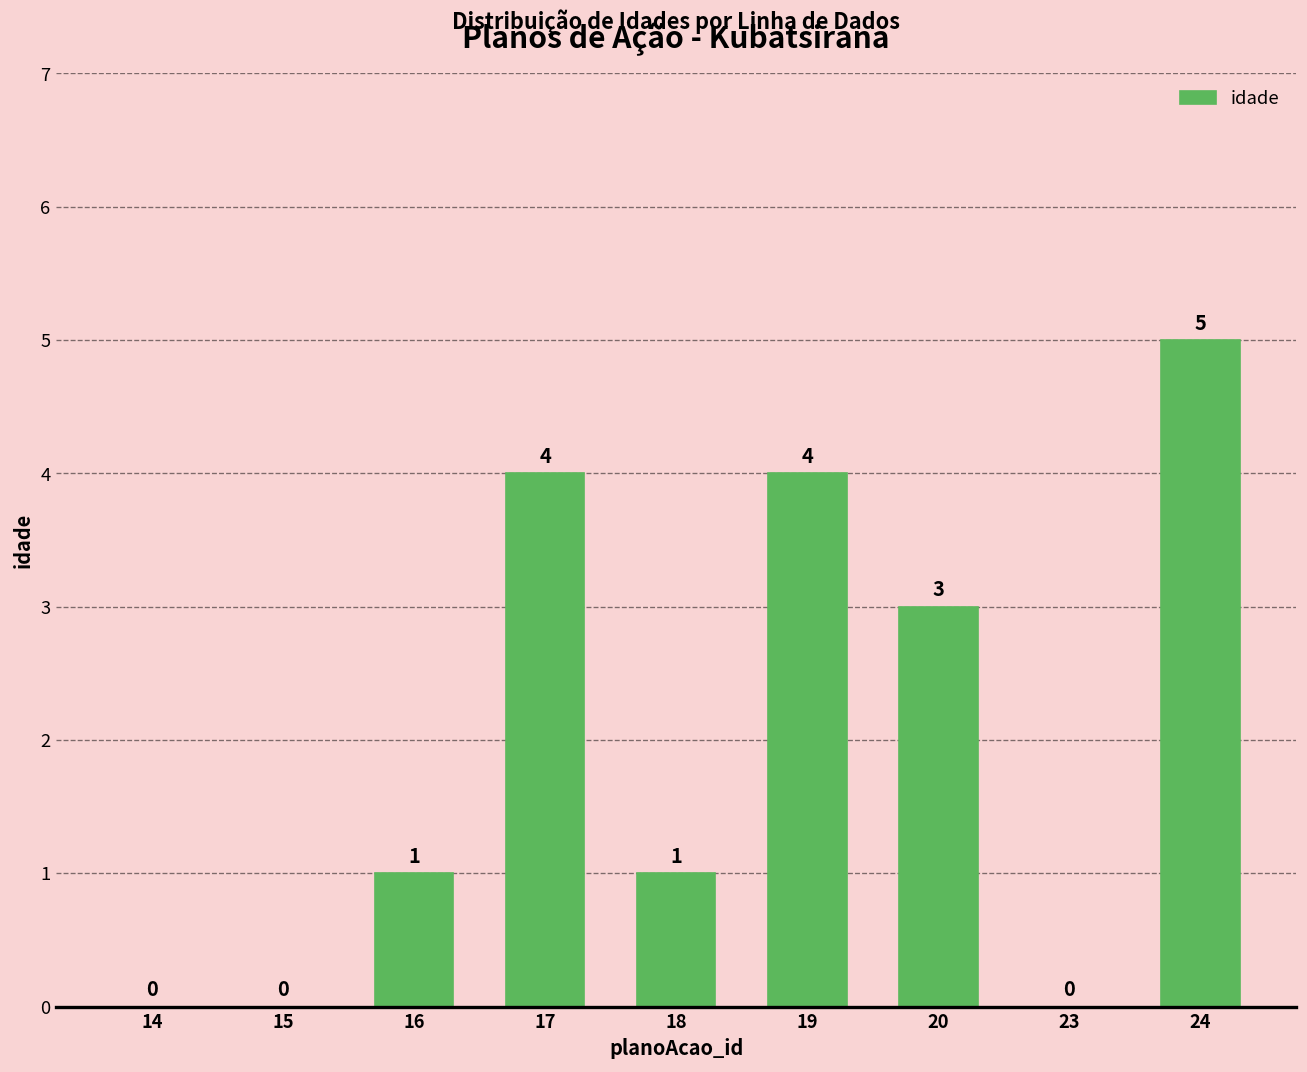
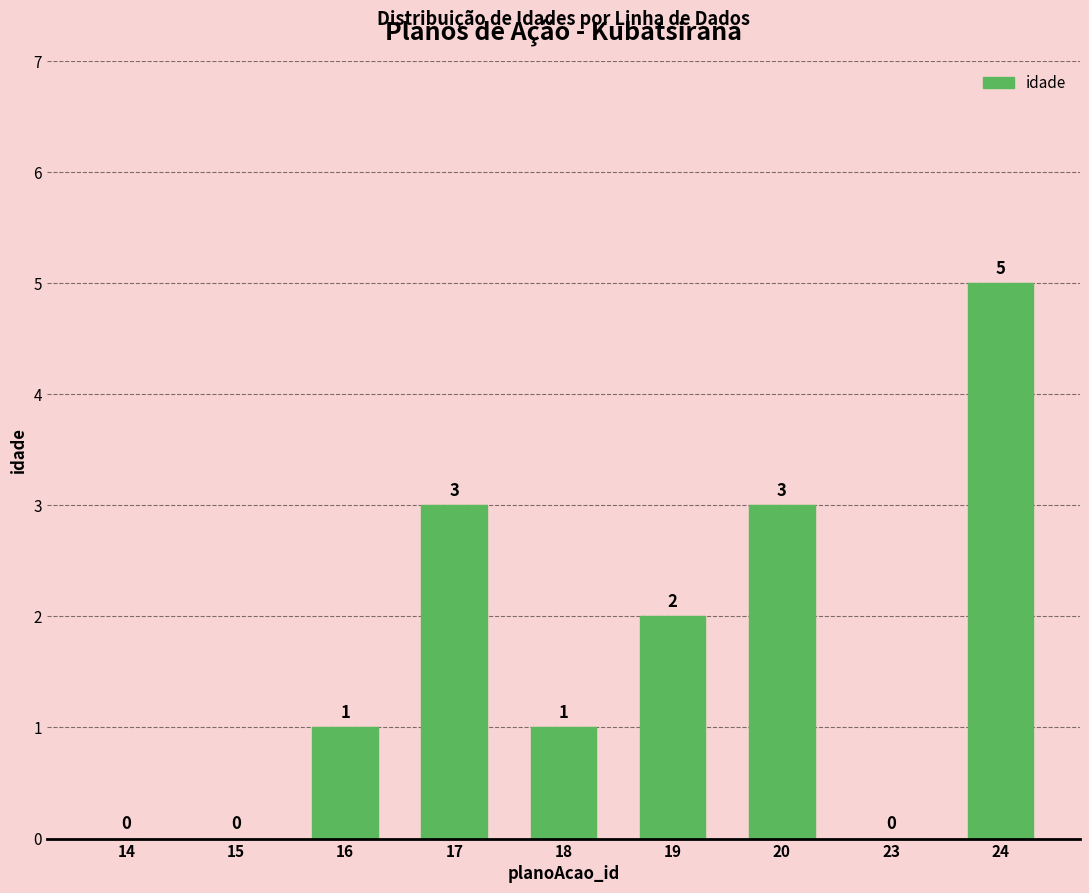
  {
    "14": 0,
    "15": 0,
    "16": 1,
-   "17": 4,
+   "17": 3,
    "18": 1,
-   "19": 4,
+   "19": 2,
    "20": 3,
    "23": 0,
    "24": 5
  }
